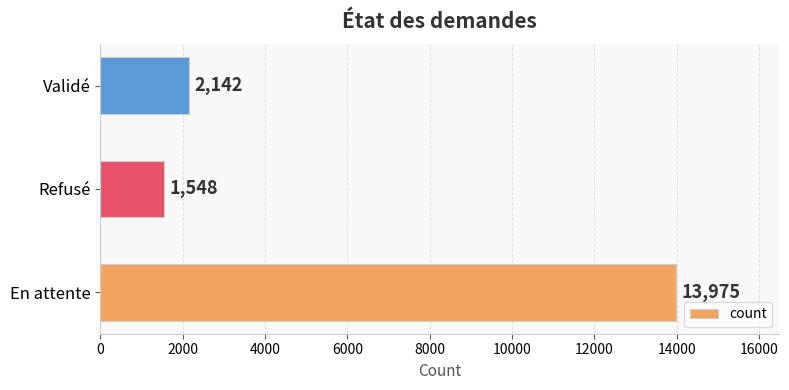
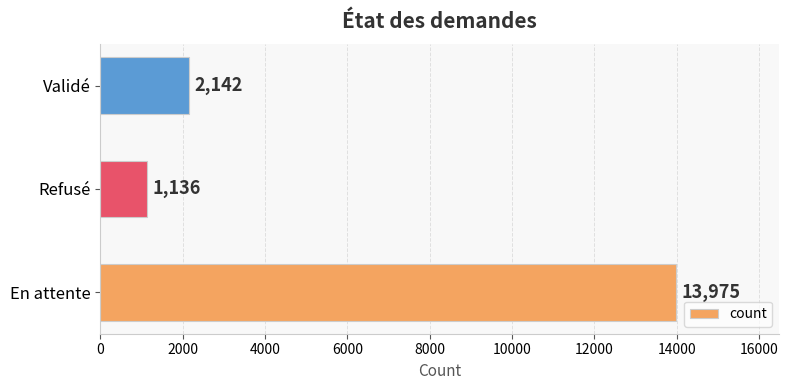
  {
    "Validé": "2,142",
-   "Refusé": "1,548",
+   "Refusé": "1,136",
    "En attente": "13,975"
  }
